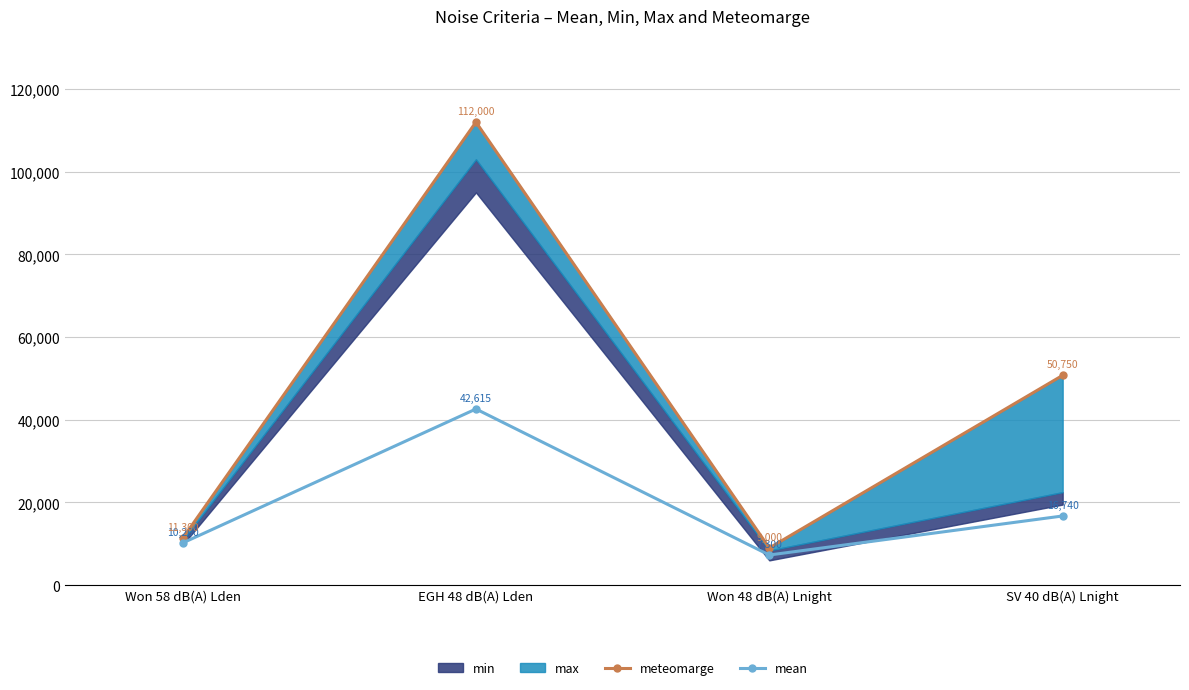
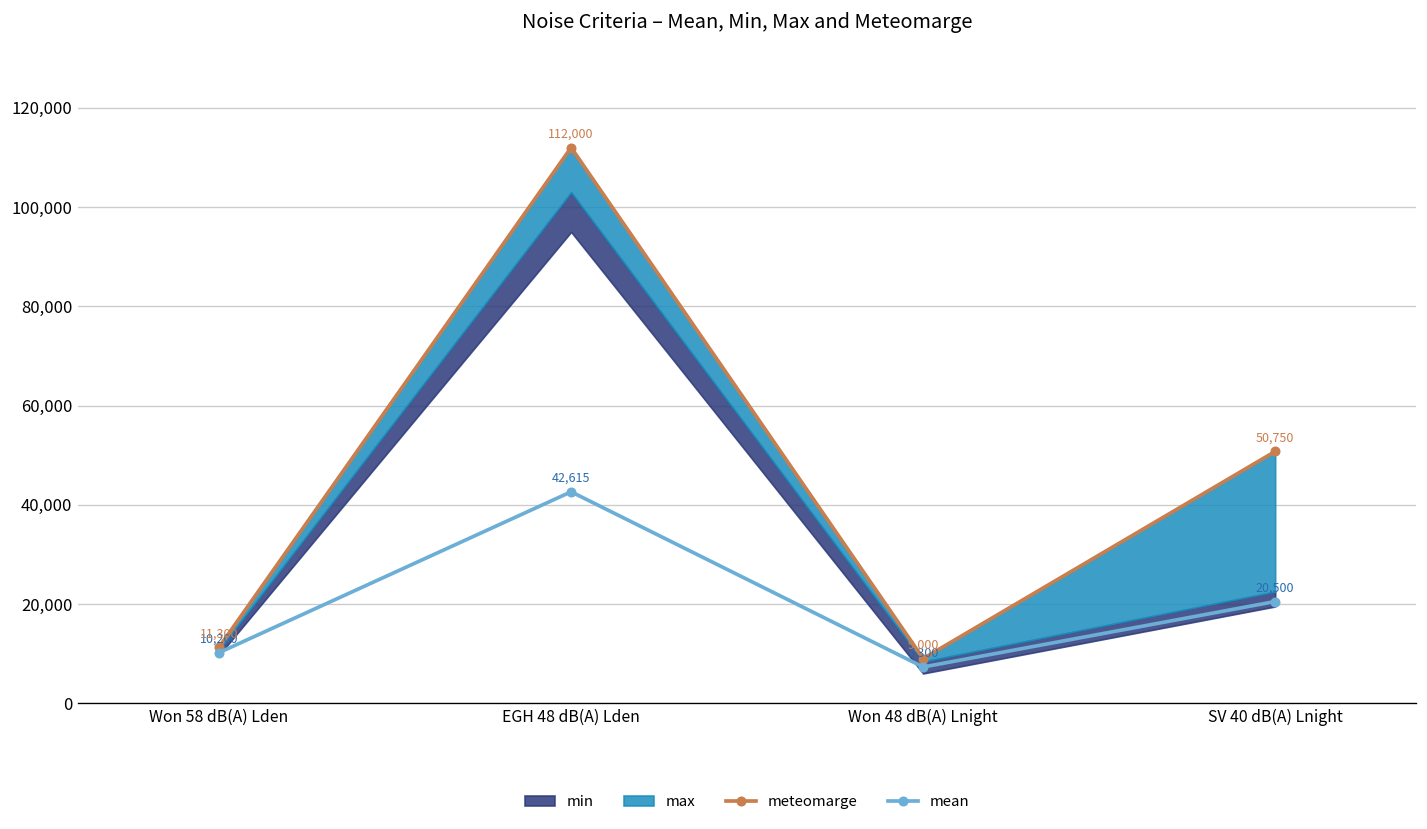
  {
    "max": {
      "EGH 48 dB(A) Lden": "112,000",
      "SV 40 dB(A) Lnight": "50,750"
    },
    "mean": {
      "EGH 48 dB(A) Lden": "42,615",
-     "SV 40 dB(A) Lnight": "16,740"
+     "SV 40 dB(A) Lnight": "20,500"
    }
  }
